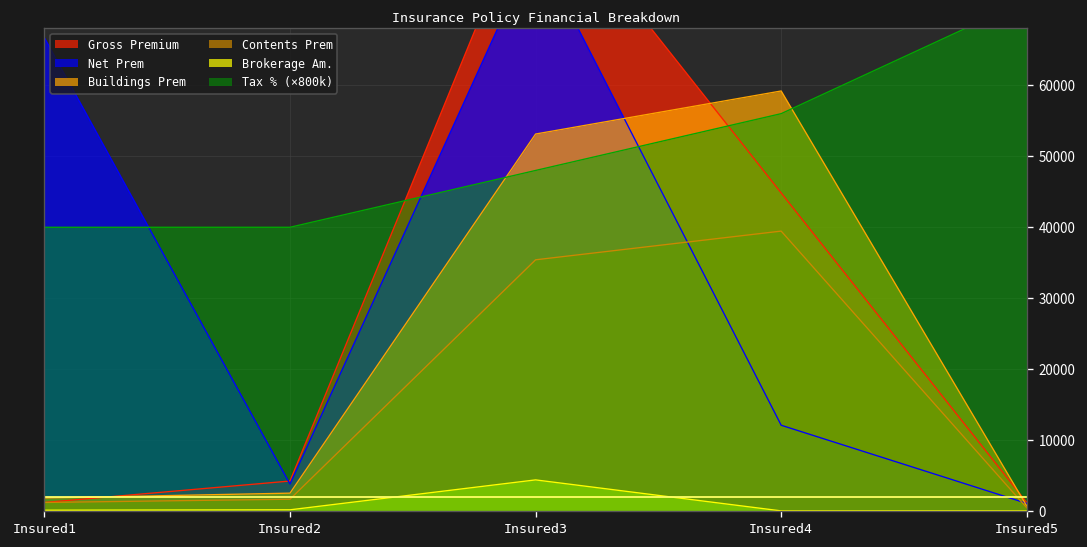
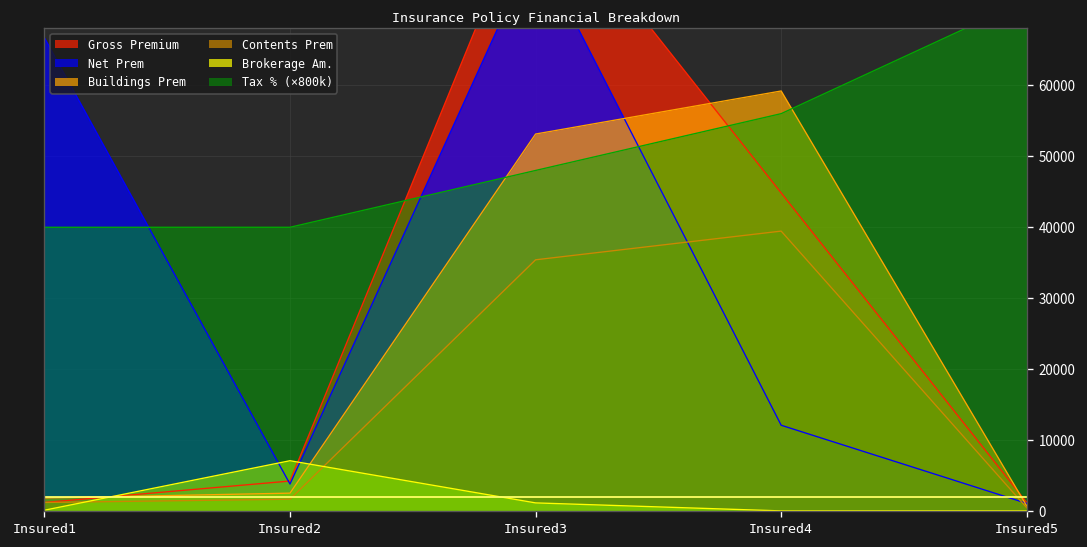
  {
    "Gross Premium": {
      "Insured2": 4000,
      "Insured4": 45000
    },
    "Net Prem": {
      "Insured1": 67000,
      "Insured2": 4000,
      "Insured4": 12000
    },
    "Brokerage Am.": {
      "Insured1": 0,
-     "Insured2": 0,
-     "Insured3": 4000,
+     "Insured2": 7000,
+     "Insured3": 1000,
      "Insured4": 0,
      "Insured5": 0
    },
    "Tax % (×800k)": {
      "Insured1": 40000,
      "Insured2": 40000,
      "Insured3": 48000,
      "Insured4": 56000
    }
  }
